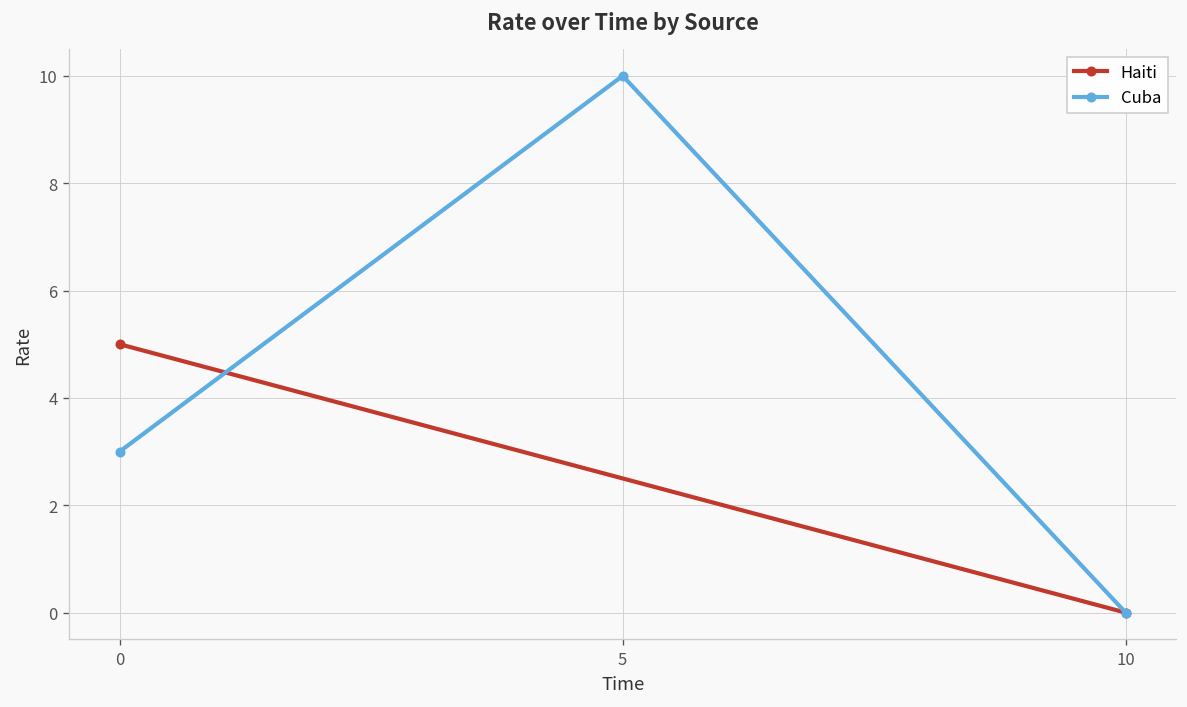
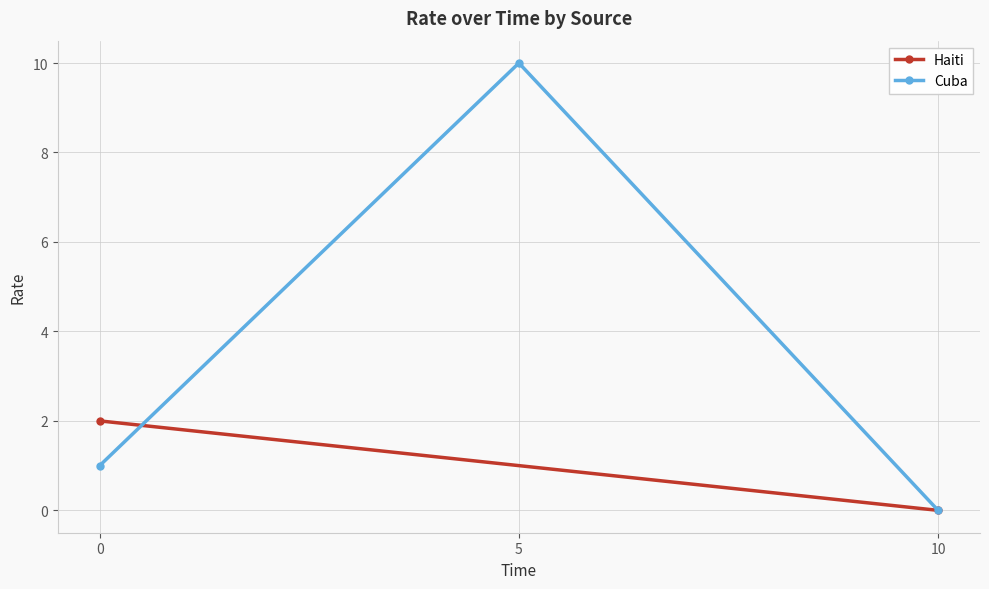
  {
    "Haiti": {
-     "0": 5
+     "0": 2
    },
    "Cuba": {
-     "0": 3,
+     "0": 1,
      "5": 10
    }
  }
